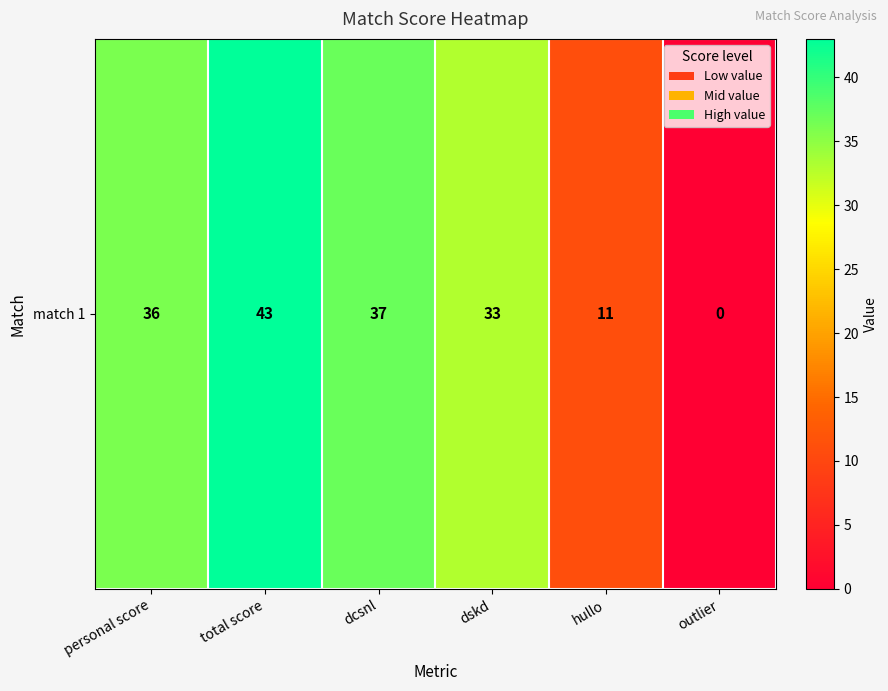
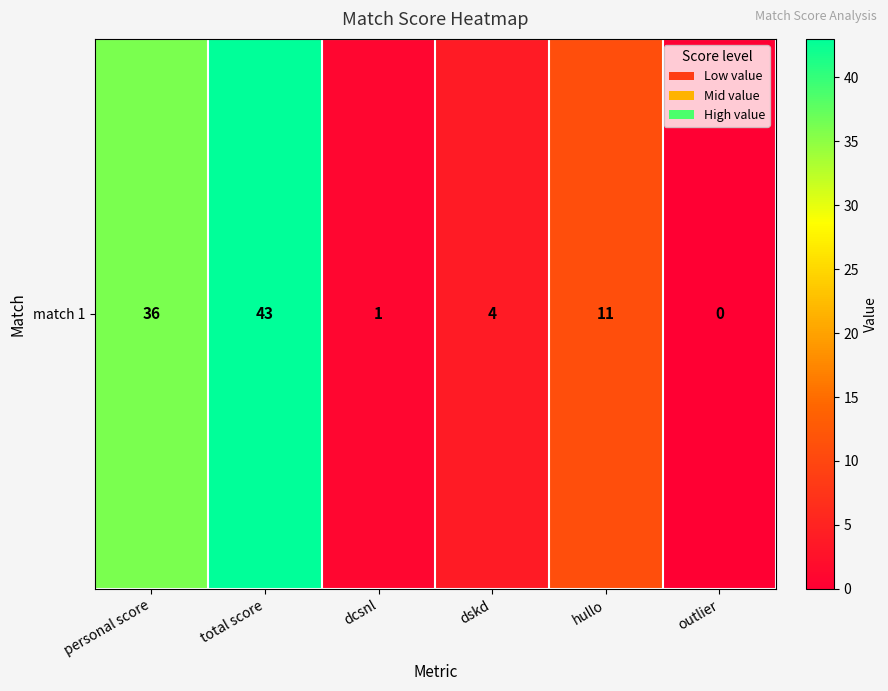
  {
    "match 1": {
      "personal score": 36,
      "total score": 43,
-     "dcsnl": 37,
-     "dskd": 33,
+     "dcsnl": 1,
+     "dskd": 4,
      "hullo": 11,
      "outlier": 0
    }
  }
